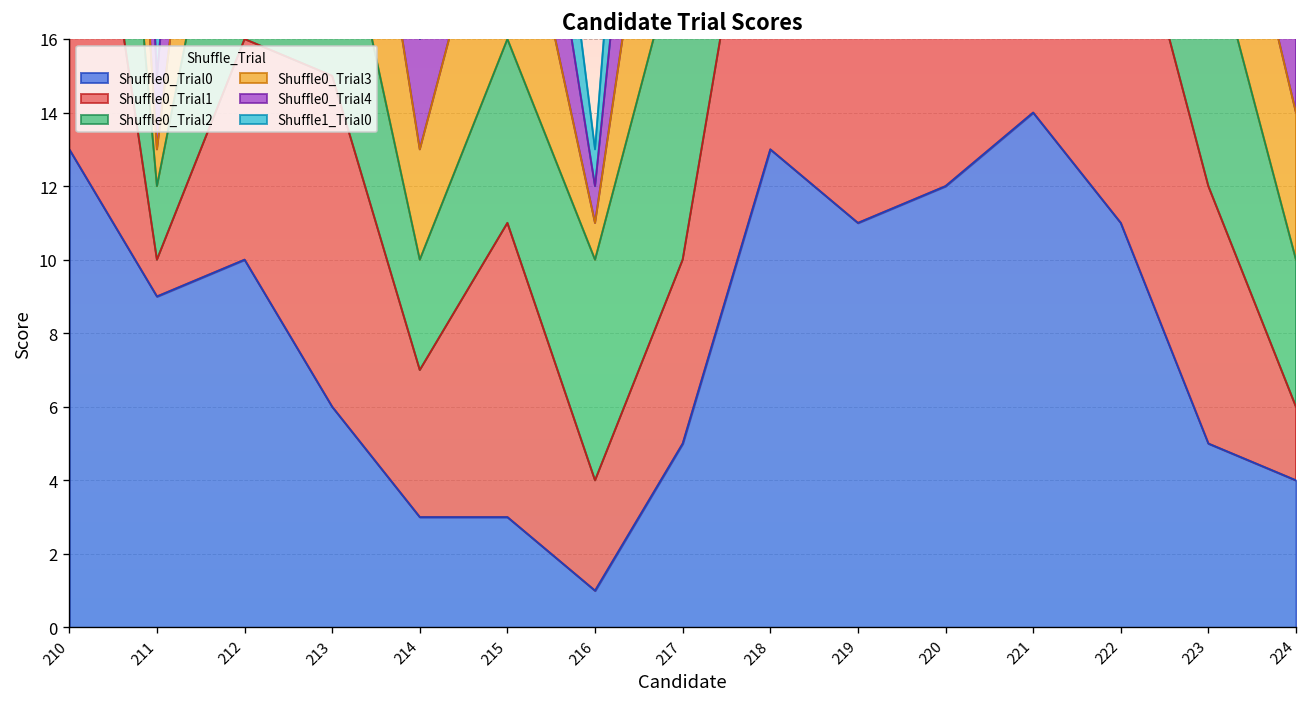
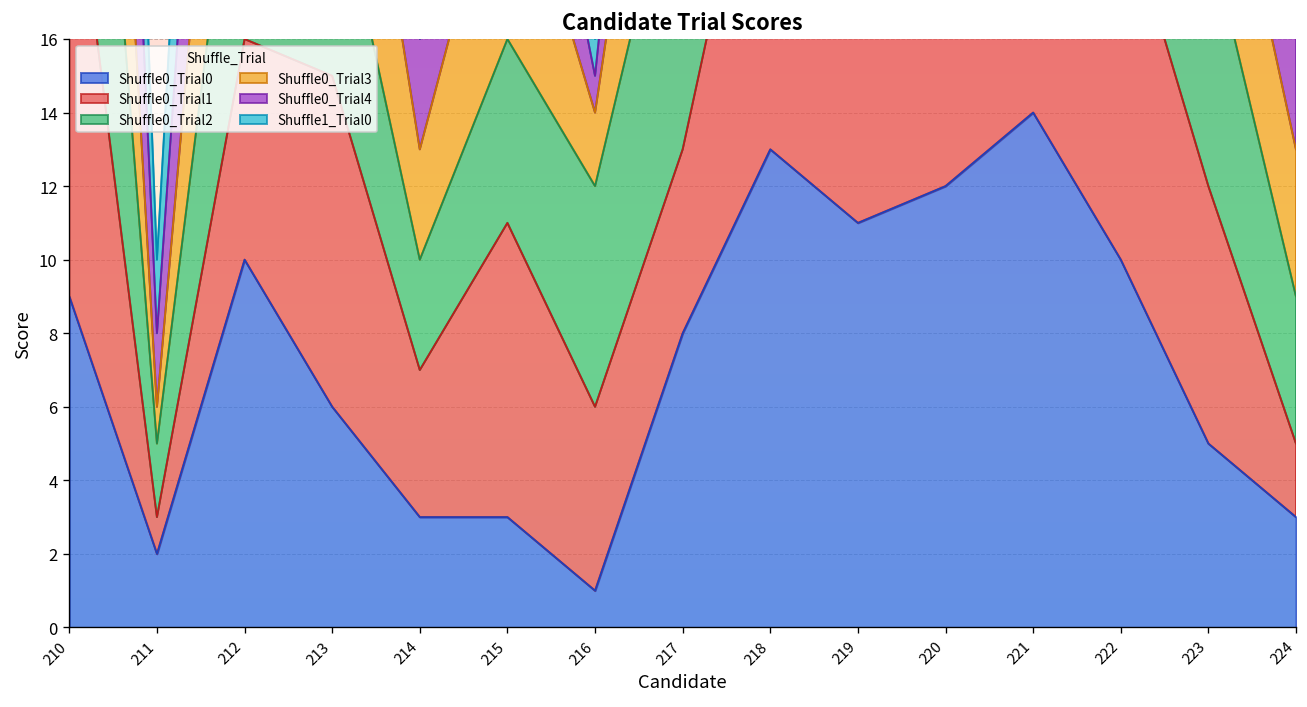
  {
    "Shuffle0_Trial0": {
-     "210": 13,
-     "211": 9,
+     "210": 9,
+     "211": 2,
      "212": 10,
      "213": 6,
      "214": 3,
      "215": 3,
      "216": 1,
-     "217": 5,
+     "217": 8,
      "218": 13,
      "219": 11,
      "220": 12,
      "221": 14,
-     "222": 11,
+     "222": 10,
      "223": 5,
-     "224": 4
+     "224": 3
    },
    "Shuffle0_Trial1": {
      "211": 1,
      "212": 6,
      "214": 4,
      "215": 8,
-     "216": 3,
+     "216": 5,
      "217": 5,
      "223": 7,
      "224": 2
    },
    "Shuffle0_Trial2": {
      "211": 2,
      "214": 3,
      "215": 5,
      "216": 6,
      "224": 4
    },
    "Shuffle0_Trial3": {
      "211": 1,
      "214": 3,
-     "216": 1,
+     "216": 2,
      "224": 4
    },
    "Shuffle0_Trial4": {
      "214": 3,
      "216": 1
    },
    "Shuffle1_Trial0": {
      "216": 1
    }
  }
